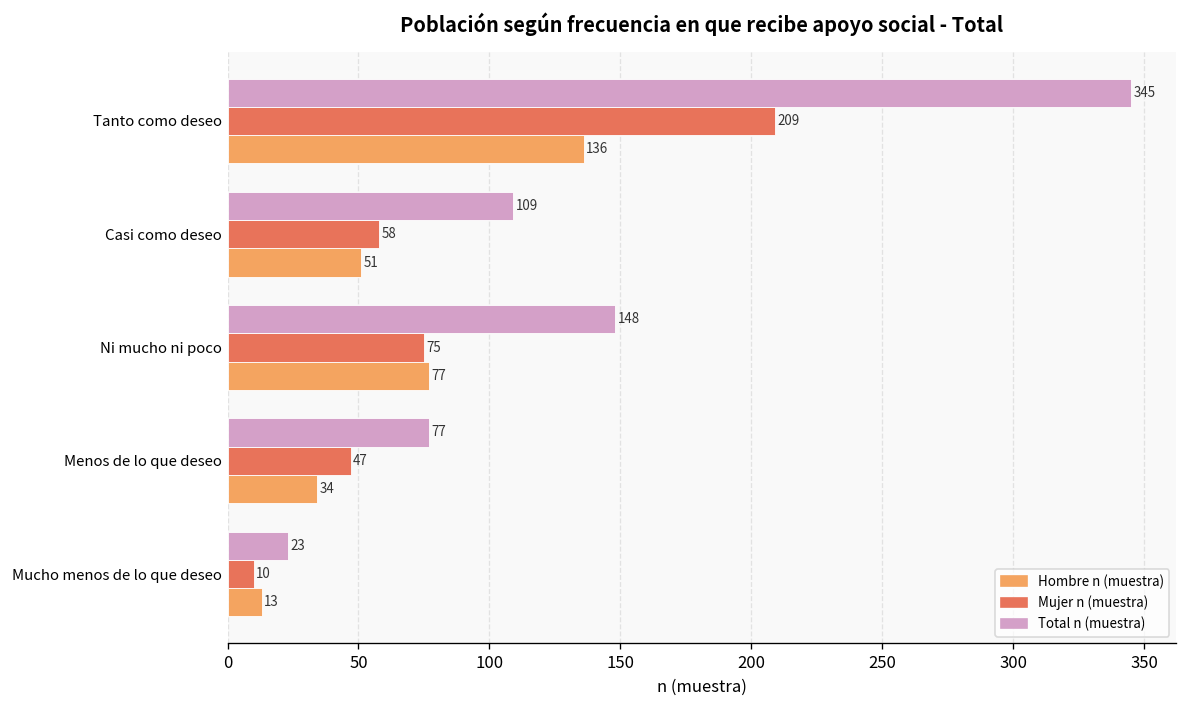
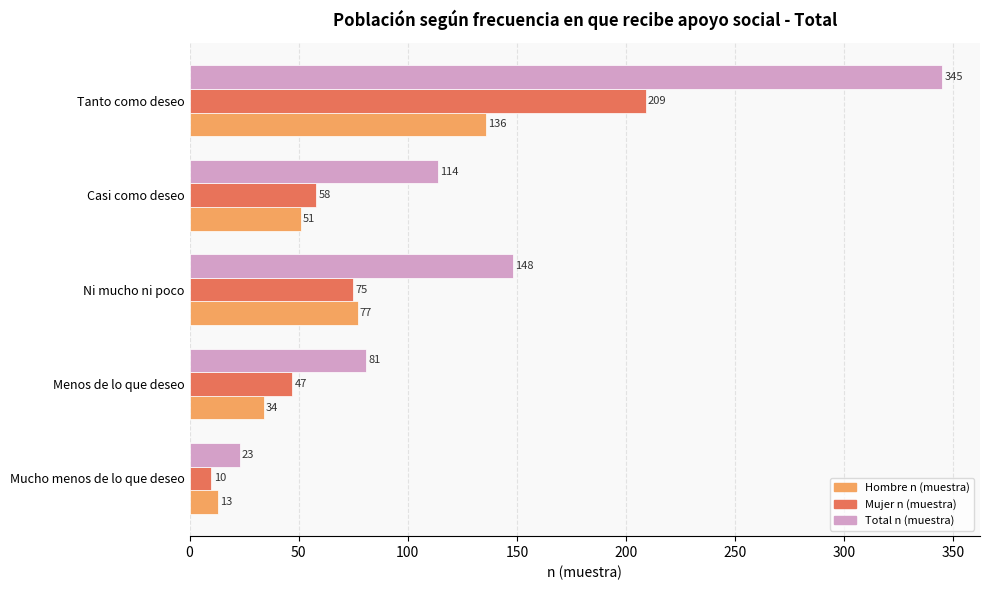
  {
    "Total n (muestra)": {
      "Tanto como deseo": 345,
-     "Casi como deseo": 109,
+     "Casi como deseo": 114,
      "Ni mucho ni poco": 148,
-     "Menos de lo que deseo": 77,
+     "Menos de lo que deseo": 81,
      "Mucho menos de lo que deseo": 23
    }
  }
